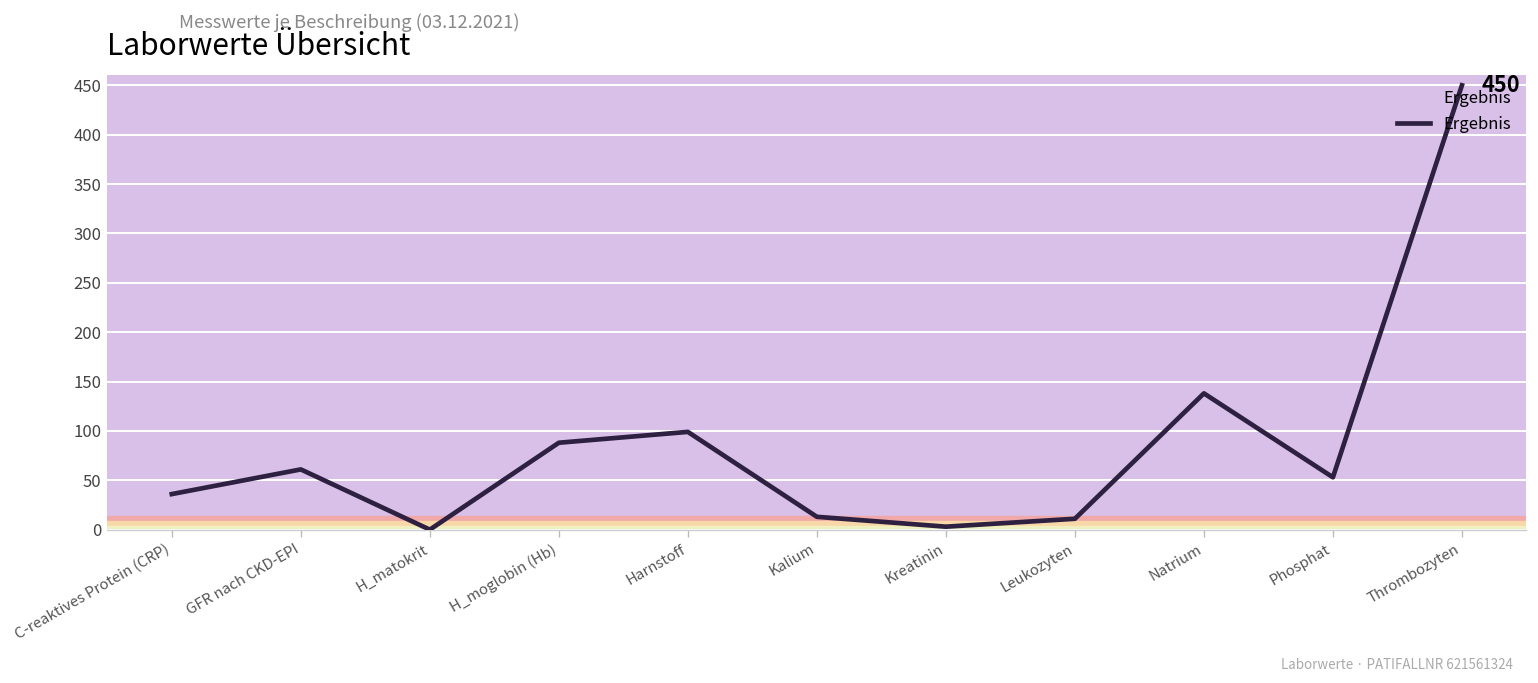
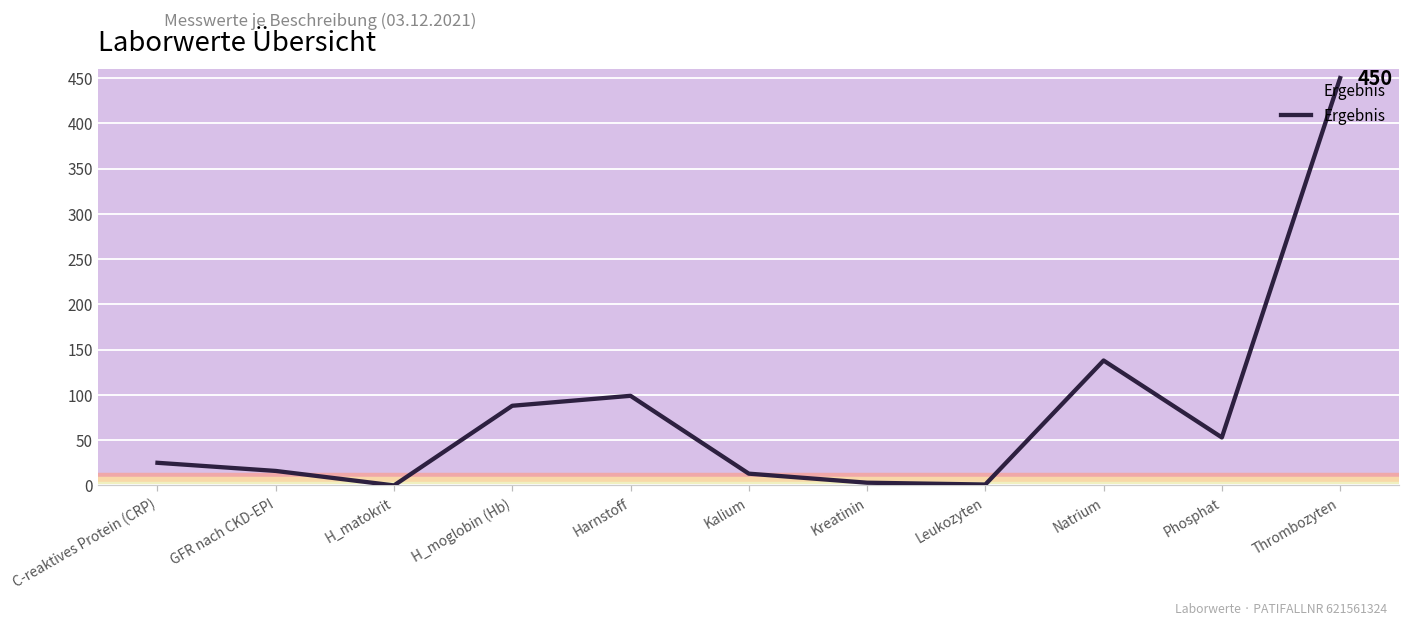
  {
-   "C-reaktives Protein (CRP)": 40,
-   "GFR nach CKD-EPI": 60,
+   "C-reaktives Protein (CRP)": 30,
+   "GFR nach CKD-EPI": 20,
    "H_matokrit": 0,
    "H_moglobin (Hb)": 90,
    "Harnstoff": 100,
    "Kalium": 10,
    "Kreatinin": 0,
-   "Leukozyten": 10,
+   "Leukozyten": 0,
    "Natrium": 140,
    "Phosphat": 50
  }
